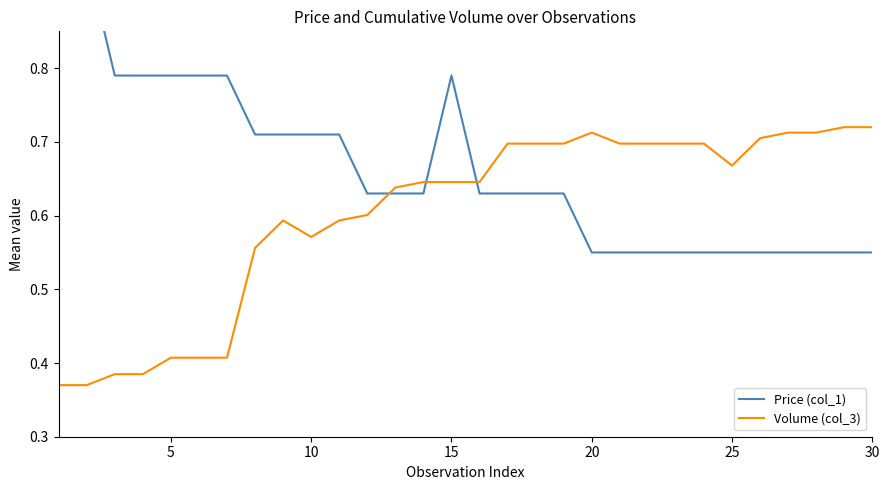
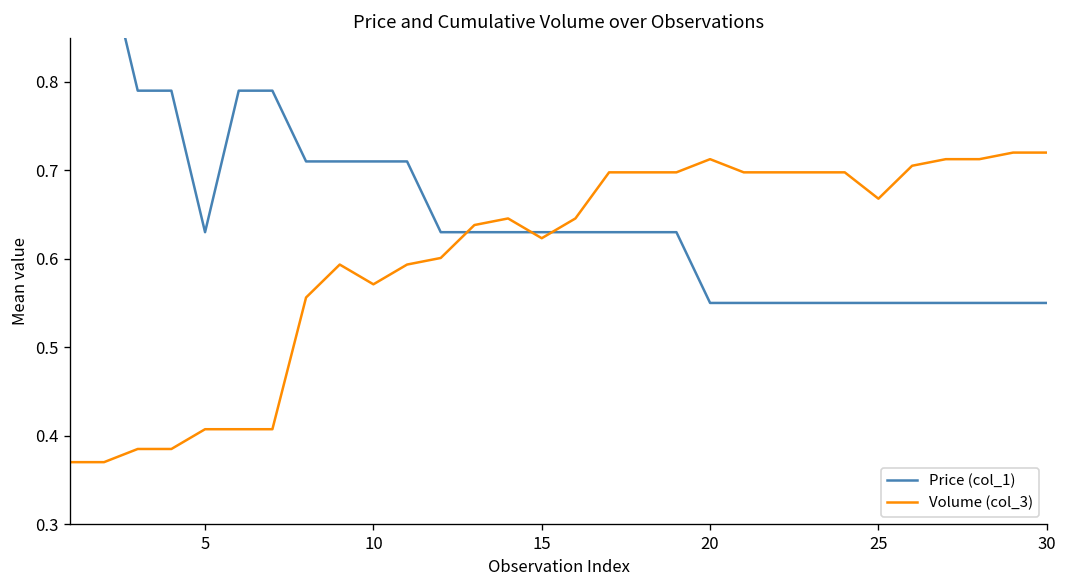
  {
    "Price (col_1)": {
-     "5": 0.79,
+     "5": 0.63,
      "10": 0.71,
-     "15": 0.79,
+     "15": 0.63,
      "20": 0.55,
      "25": 0.55,
      "30": 0.55
    },
    "Volume (col_3)": {
      "5": 0.41,
      "10": 0.57,
-     "15": 0.65,
+     "15": 0.62,
      "20": 0.71,
      "25": 0.67,
      "30": 0.72
    }
  }
